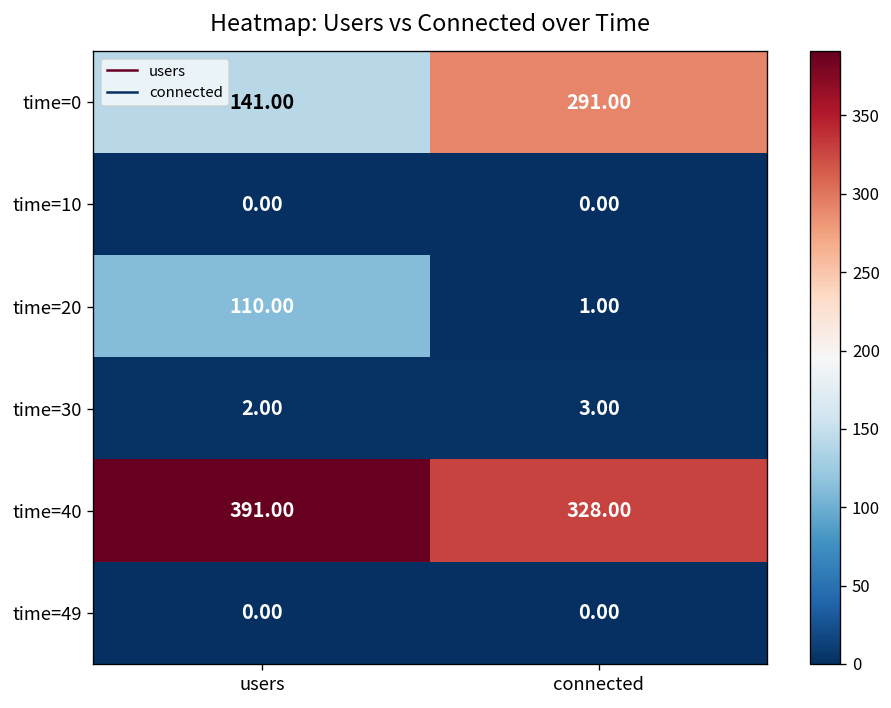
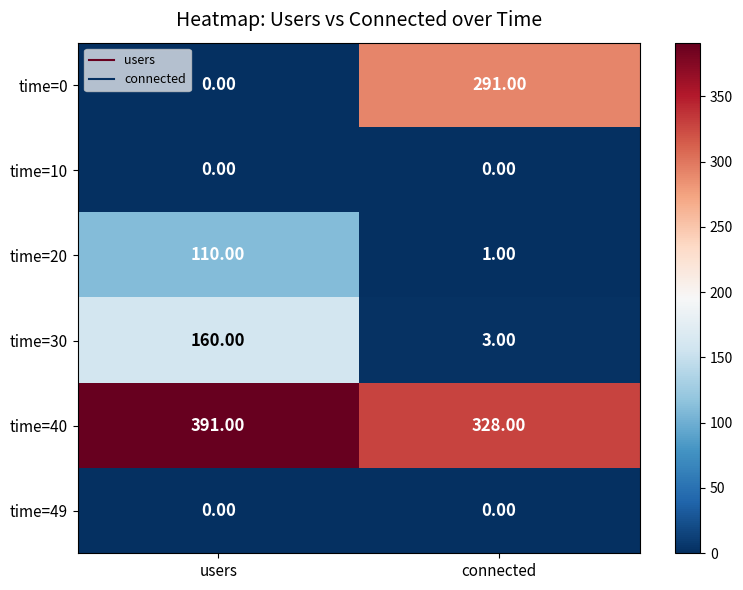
  {
    "time=0": {
-     "users": 141.00,
+     "users": 0.00,
      "connected": 291.00
    },
    "time=10": {
      "users": 0.00,
      "connected": 0.00
    },
    "time=20": {
      "users": 110.00,
      "connected": 1.00
    },
    "time=30": {
-     "users": 2.00,
+     "users": 160.00,
      "connected": 3.00
    },
    "time=40": {
      "users": 391.00,
      "connected": 328.00
    },
    "time=49": {
      "users": 0.00,
      "connected": 0.00
    }
  }
